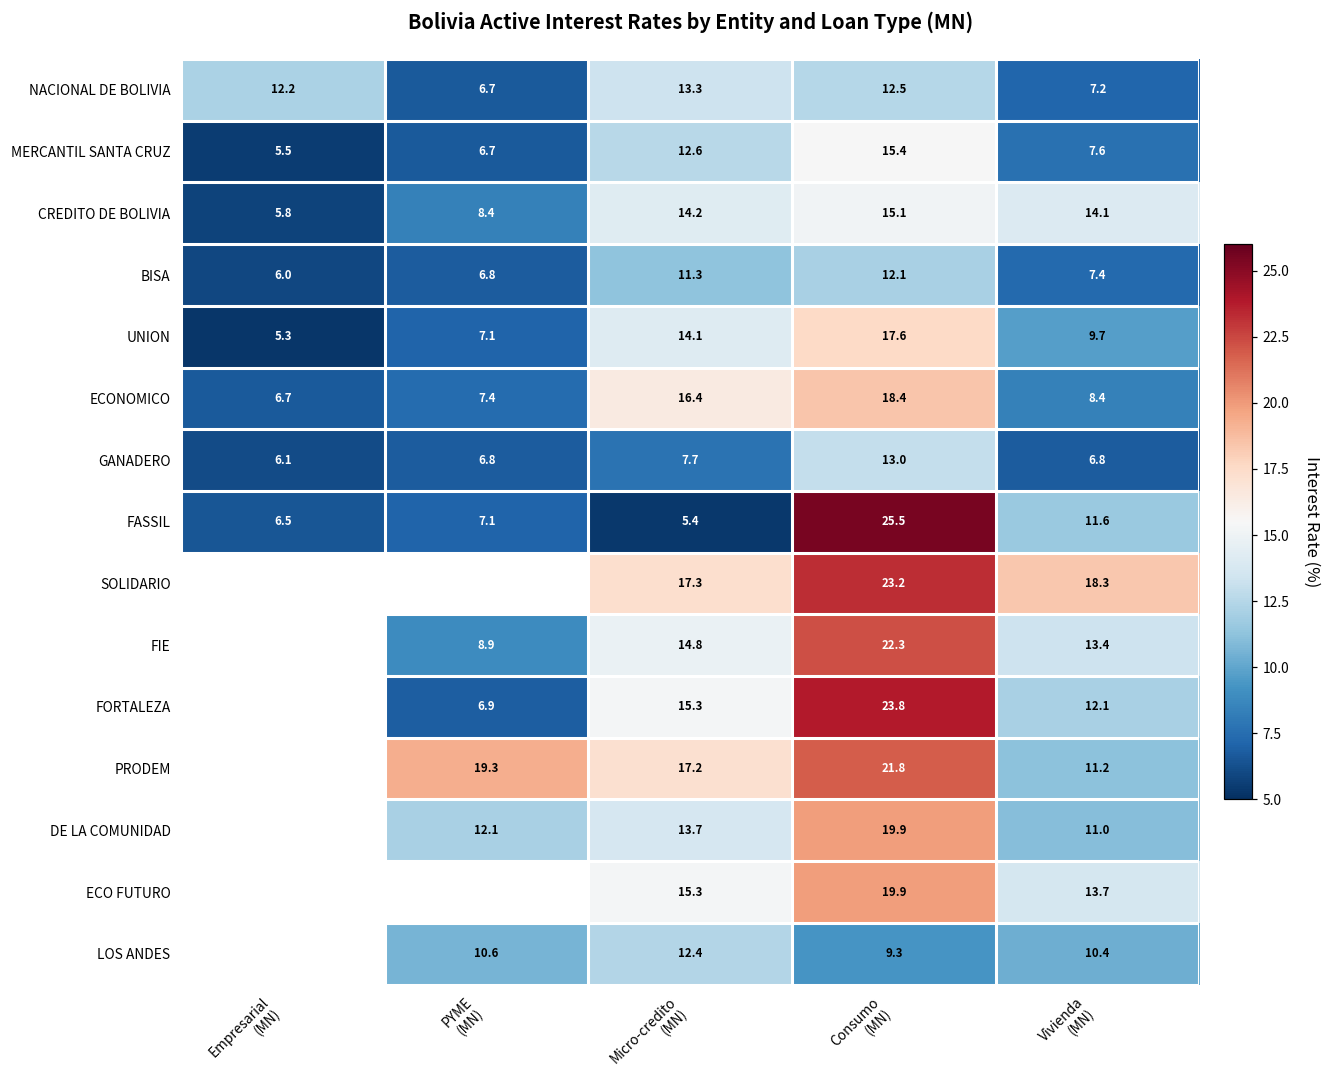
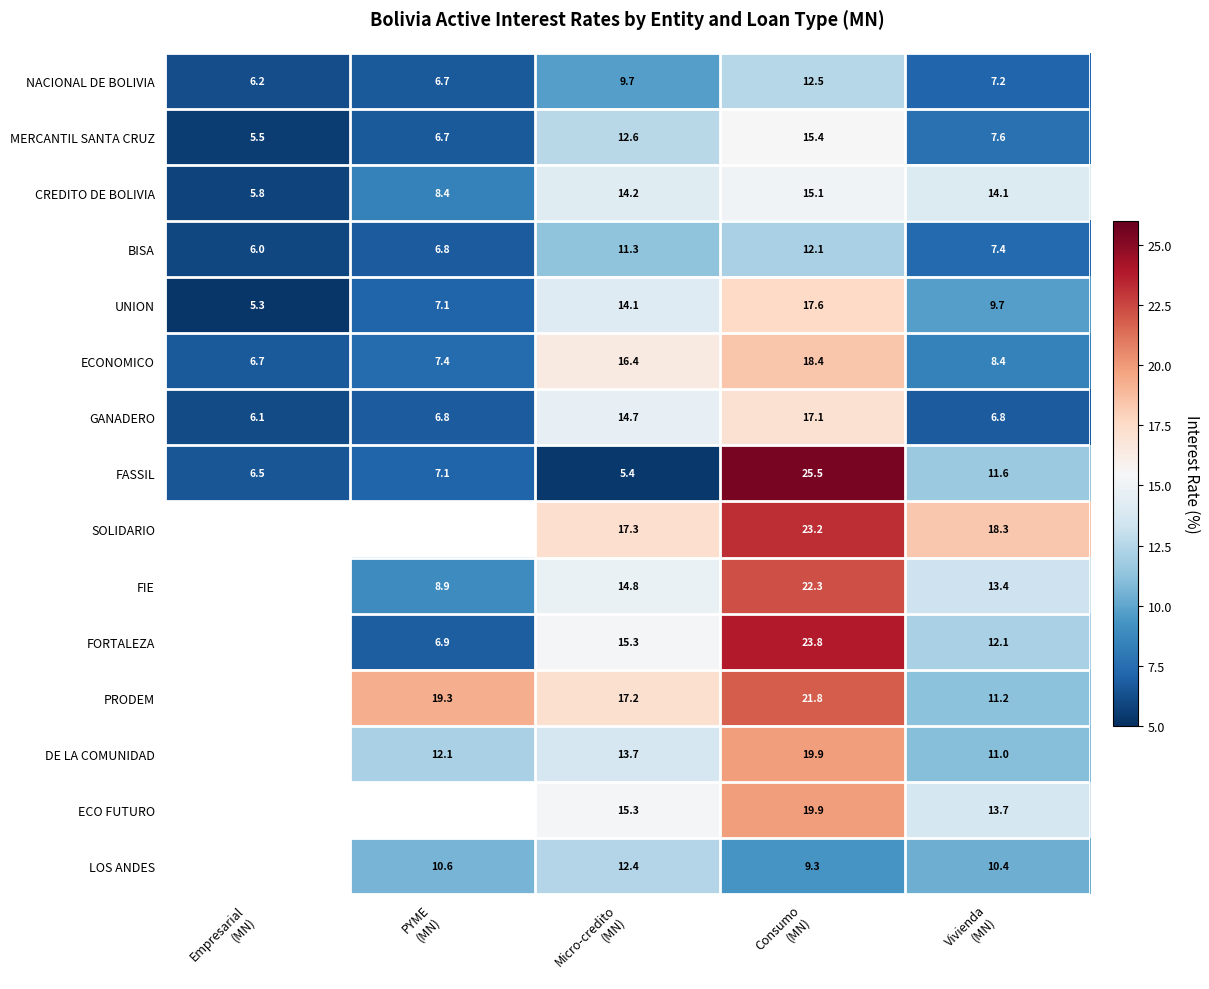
  {
    "NACIONAL DE BOLIVIA": {
-     "Empresarial (MN)": 12.2,
+     "Empresarial (MN)": 6.2,
      "PYME (MN)": 6.7,
-     "Micro-credito (MN)": 13.3,
+     "Micro-credito (MN)": 9.7,
      "Consumo (MN)": 12.5,
      "Vivienda (MN)": 7.2
    },
    "MERCANTIL SANTA CRUZ": {
      "Empresarial (MN)": 5.5,
      "PYME (MN)": 6.7,
      "Micro-credito (MN)": 12.6,
      "Consumo (MN)": 15.4,
      "Vivienda (MN)": 7.6
    },
    "CREDITO DE BOLIVIA": {
      "Empresarial (MN)": 5.8,
      "PYME (MN)": 8.4,
      "Micro-credito (MN)": 14.2,
      "Consumo (MN)": 15.1,
      "Vivienda (MN)": 14.1
    },
    "BISA": {
      "Empresarial (MN)": 6.0,
      "PYME (MN)": 6.8,
      "Micro-credito (MN)": 11.3,
      "Consumo (MN)": 12.1,
      "Vivienda (MN)": 7.4
    },
    "UNION": {
      "Empresarial (MN)": 5.3,
      "PYME (MN)": 7.1,
      "Micro-credito (MN)": 14.1,
      "Consumo (MN)": 17.6,
      "Vivienda (MN)": 9.7
    },
    "ECONOMICO": {
      "Empresarial (MN)": 6.7,
      "PYME (MN)": 7.4,
      "Micro-credito (MN)": 16.4,
      "Consumo (MN)": 18.4,
      "Vivienda (MN)": 8.4
    },
    "GANADERO": {
      "Empresarial (MN)": 6.1,
      "PYME (MN)": 6.8,
-     "Micro-credito (MN)": 7.7,
-     "Consumo (MN)": 13.0,
+     "Micro-credito (MN)": 14.7,
+     "Consumo (MN)": 17.1,
      "Vivienda (MN)": 6.8
    },
    "FASSIL": {
      "Empresarial (MN)": 6.5,
      "PYME (MN)": 7.1,
      "Micro-credito (MN)": 5.4,
      "Consumo (MN)": 25.5,
      "Vivienda (MN)": 11.6
    },
    "SOLIDARIO": {
      "Micro-credito (MN)": 17.3,
      "Consumo (MN)": 23.2,
      "Vivienda (MN)": 18.3
    },
    "FIE": {
      "PYME (MN)": 8.9,
      "Micro-credito (MN)": 14.8,
      "Consumo (MN)": 22.3,
      "Vivienda (MN)": 13.4
    },
    "FORTALEZA": {
      "PYME (MN)": 6.9,
      "Micro-credito (MN)": 15.3,
      "Consumo (MN)": 23.8,
      "Vivienda (MN)": 12.1
    },
    "PRODEM": {
      "PYME (MN)": 19.3,
      "Micro-credito (MN)": 17.2,
      "Consumo (MN)": 21.8,
      "Vivienda (MN)": 11.2
    },
    "DE LA COMUNIDAD": {
      "PYME (MN)": 12.1,
      "Micro-credito (MN)": 13.7,
      "Consumo (MN)": 19.9,
      "Vivienda (MN)": 11.0
    },
    "ECO FUTURO": {
      "Micro-credito (MN)": 15.3,
      "Consumo (MN)": 19.9,
      "Vivienda (MN)": 13.7
    },
    "LOS ANDES": {
      "PYME (MN)": 10.6,
      "Micro-credito (MN)": 12.4,
      "Consumo (MN)": 9.3,
      "Vivienda (MN)": 10.4
    }
  }
